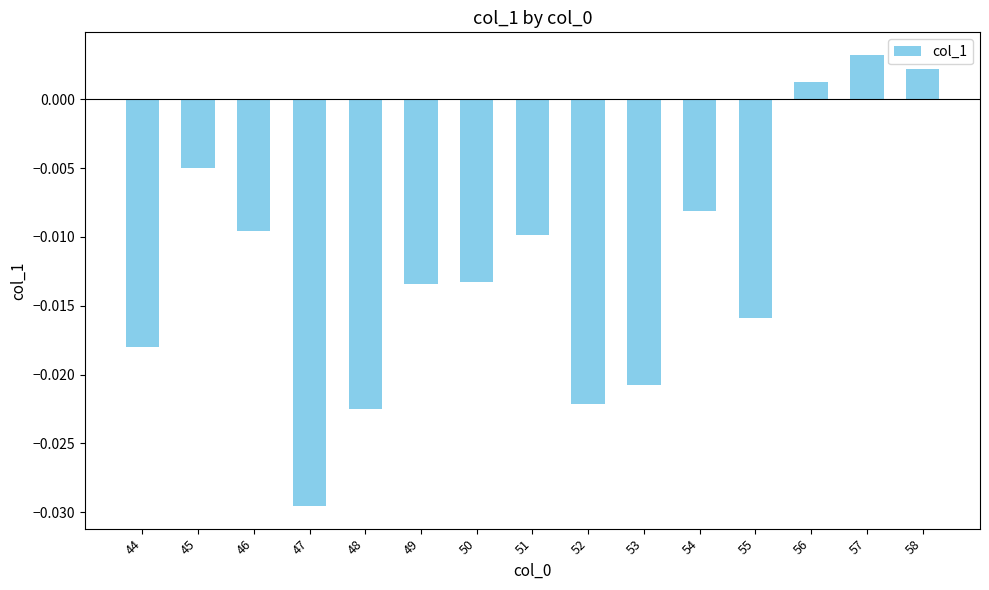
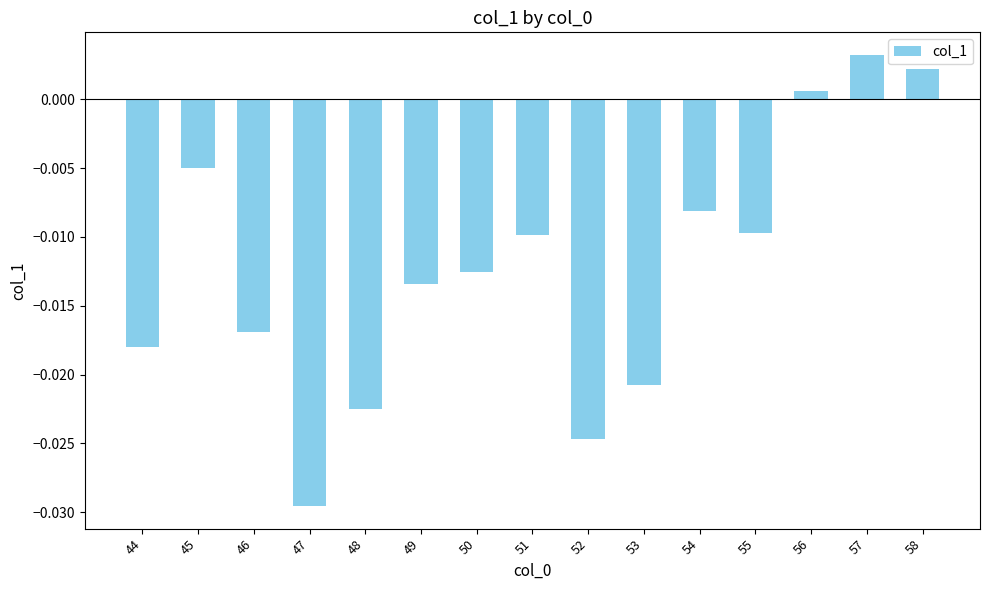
  {
    "44": -0.0180,
    "45": -0.0050,
-   "46": -0.0096,
+   "46": -0.0169,
    "47": -0.0295,
    "48": -0.0225,
    "49": -0.0134,
-   "50": -0.0133,
+   "50": -0.0126,
    "51": -0.0099,
-   "52": -0.0222,
+   "52": -0.0247,
    "53": -0.0207,
    "54": -0.0082,
-   "55": -0.0159,
-   "56": 0.0012,
+   "55": -0.0097,
+   "56": 0.0006,
    "57": 0.0032,
    "58": 0.0022
  }
